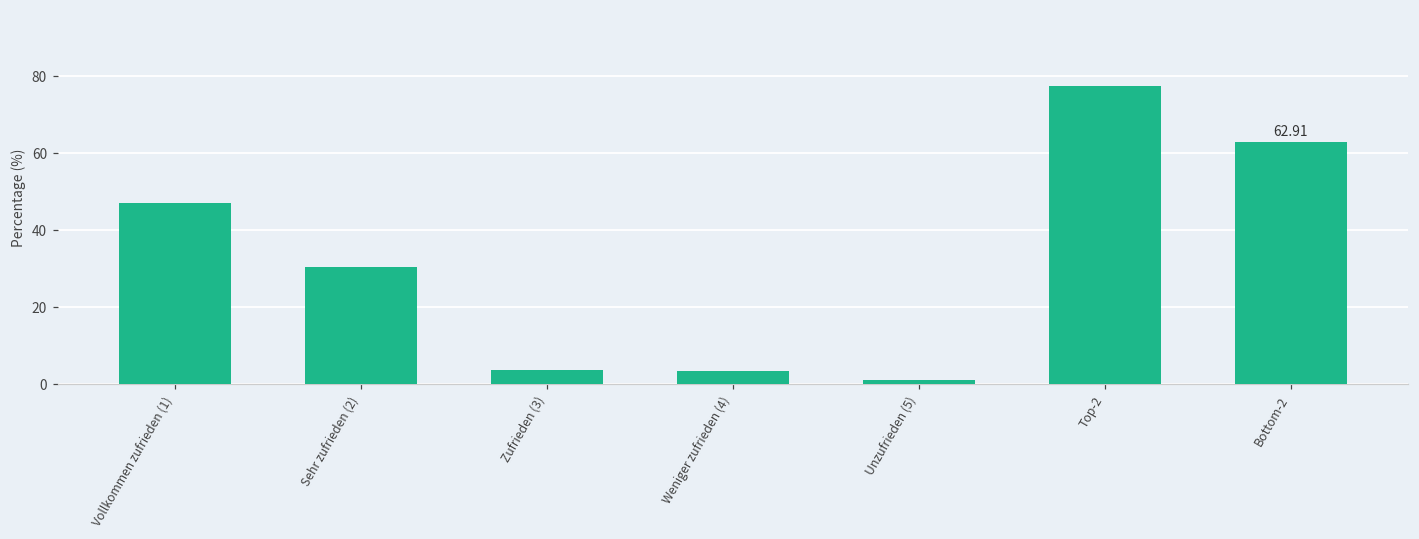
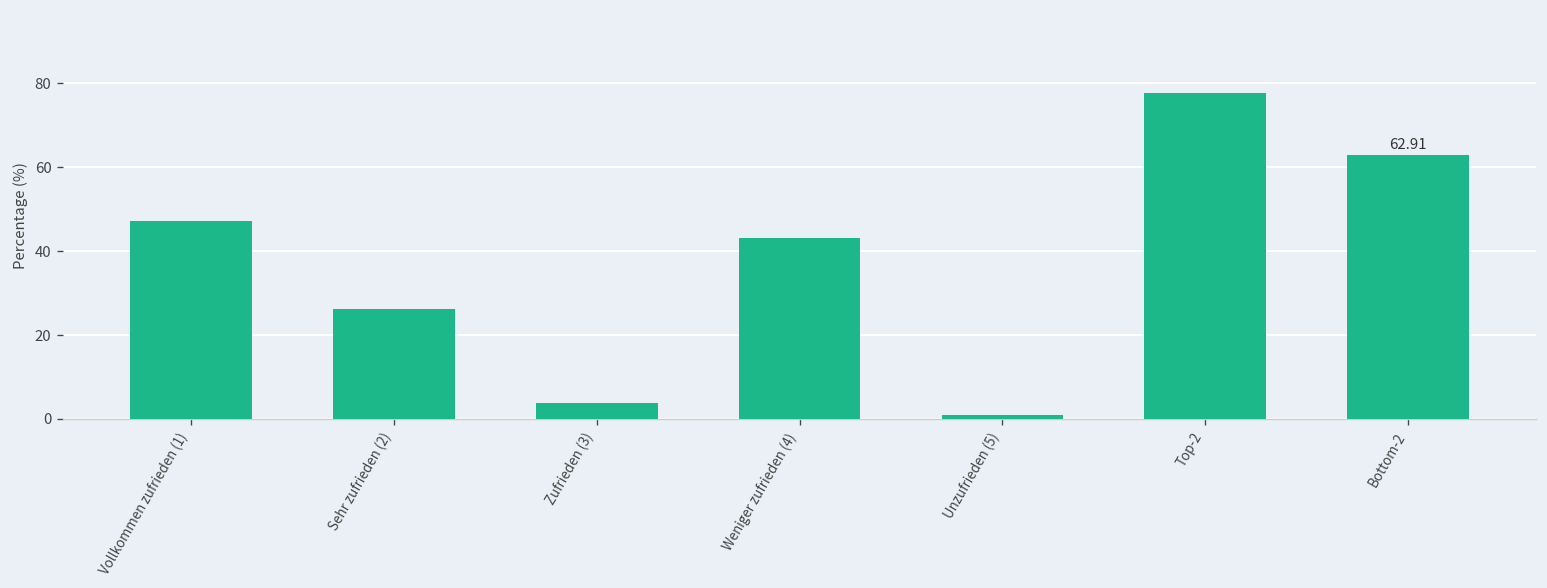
  {
    "Vollkommen zufrieden (1)": 47,
-   "Sehr zufrieden (2)": 30,
+   "Sehr zufrieden (2)": 26,
    "Zufrieden (3)": 4,
-   "Weniger zufrieden (4)": 3,
+   "Weniger zufrieden (4)": 43,
    "Unzufrieden (5)": 1,
    "Top-2": 78
  }
